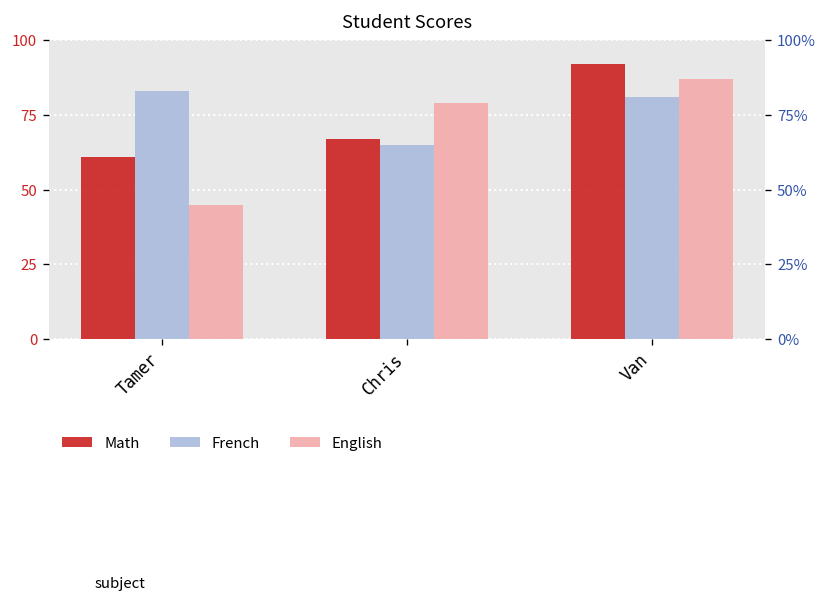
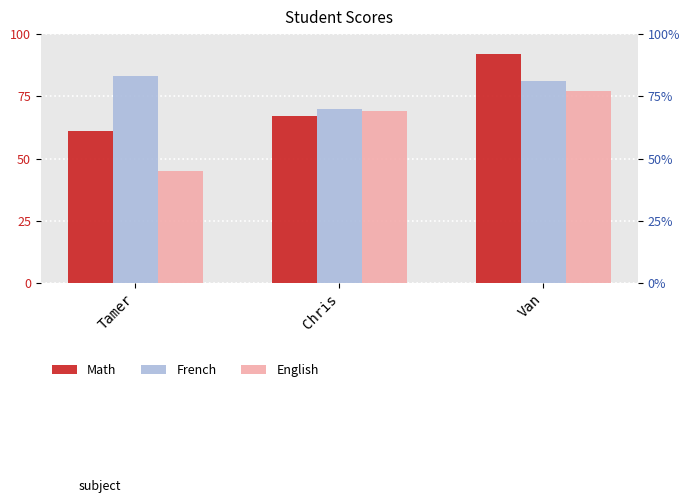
  {
    "Math": {
      "Tamer": 61,
      "Chris": 67,
      "Van": 92
    },
    "French": {
      "Tamer": 83,
-     "Chris": 65,
+     "Chris": 70,
      "Van": 81
    },
    "English": {
      "Tamer": 45,
-     "Chris": 79,
-     "Van": 87
+     "Chris": 69,
+     "Van": 77
    }
  }
